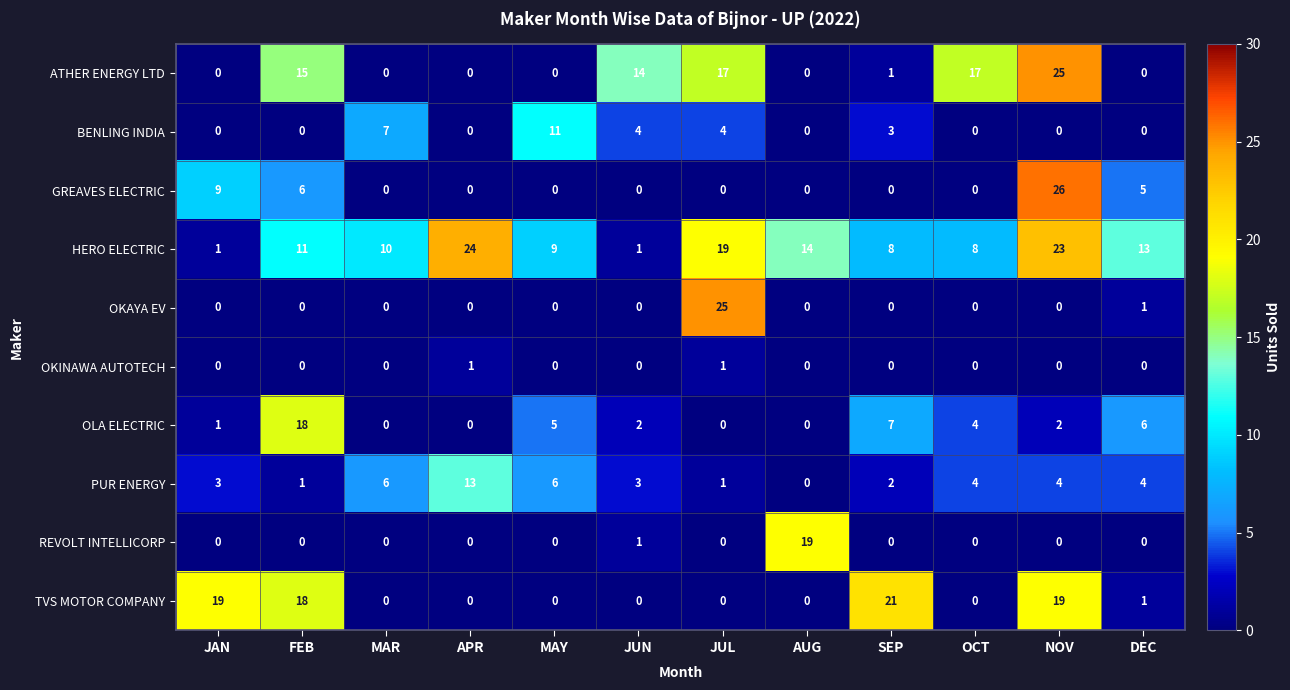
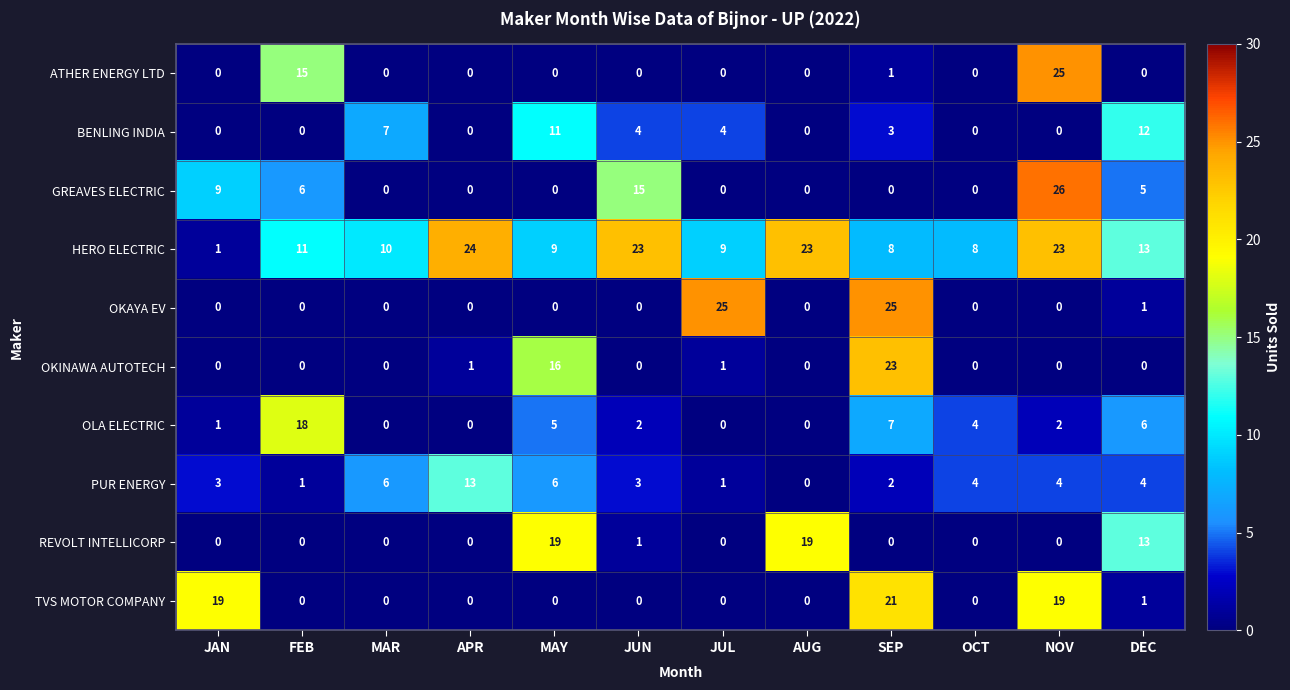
  {
    "ATHER ENERGY LTD": {
      "JAN": 0,
      "FEB": 15,
      "MAR": 0,
      "APR": 0,
      "MAY": 0,
-     "JUN": 14,
-     "JUL": 17,
+     "JUN": 0,
+     "JUL": 0,
      "AUG": 0,
      "SEP": 1,
-     "OCT": 17,
+     "OCT": 0,
      "NOV": 25,
      "DEC": 0
    },
    "BENLING INDIA": {
      "JAN": 0,
      "FEB": 0,
      "MAR": 7,
      "APR": 0,
      "MAY": 11,
      "JUN": 4,
      "JUL": 4,
      "AUG": 0,
      "SEP": 3,
      "OCT": 0,
      "NOV": 0,
-     "DEC": 0
+     "DEC": 12
    },
    "GREAVES ELECTRIC": {
      "JAN": 9,
      "FEB": 6,
      "MAR": 0,
      "APR": 0,
      "MAY": 0,
-     "JUN": 0,
+     "JUN": 15,
      "JUL": 0,
      "AUG": 0,
      "SEP": 0,
      "OCT": 0,
      "NOV": 26,
      "DEC": 5
    },
    "HERO ELECTRIC": {
      "JAN": 1,
      "FEB": 11,
      "MAR": 10,
      "APR": 24,
      "MAY": 9,
-     "JUN": 1,
-     "JUL": 19,
-     "AUG": 14,
+     "JUN": 23,
+     "JUL": 9,
+     "AUG": 23,
      "SEP": 8,
      "OCT": 8,
      "NOV": 23,
      "DEC": 13
    },
    "OKAYA EV": {
      "JAN": 0,
      "FEB": 0,
      "MAR": 0,
      "APR": 0,
      "MAY": 0,
      "JUN": 0,
      "JUL": 25,
      "AUG": 0,
-     "SEP": 0,
+     "SEP": 25,
      "OCT": 0,
      "NOV": 0,
      "DEC": 1
    },
    "OKINAWA AUTOTECH": {
      "JAN": 0,
      "FEB": 0,
      "MAR": 0,
      "APR": 1,
-     "MAY": 0,
+     "MAY": 16,
      "JUN": 0,
      "JUL": 1,
      "AUG": 0,
-     "SEP": 0,
+     "SEP": 23,
      "OCT": 0,
      "NOV": 0,
      "DEC": 0
    },
    "OLA ELECTRIC": {
      "JAN": 1,
      "FEB": 18,
      "MAR": 0,
      "APR": 0,
      "MAY": 5,
      "JUN": 2,
      "JUL": 0,
      "AUG": 0,
      "SEP": 7,
      "OCT": 4,
      "NOV": 2,
      "DEC": 6
    },
    "PUR ENERGY": {
      "JAN": 3,
      "FEB": 1,
      "MAR": 6,
      "APR": 13,
      "MAY": 6,
      "JUN": 3,
      "JUL": 1,
      "AUG": 0,
      "SEP": 2,
      "OCT": 4,
      "NOV": 4,
      "DEC": 4
    },
    "REVOLT INTELLICORP": {
      "JAN": 0,
      "FEB": 0,
      "MAR": 0,
      "APR": 0,
-     "MAY": 0,
+     "MAY": 19,
      "JUN": 1,
      "JUL": 0,
      "AUG": 19,
      "SEP": 0,
      "OCT": 0,
      "NOV": 0,
-     "DEC": 0
+     "DEC": 13
    },
    "TVS MOTOR COMPANY": {
      "JAN": 19,
-     "FEB": 18,
+     "FEB": 0,
      "MAR": 0,
      "APR": 0,
      "MAY": 0,
      "JUN": 0,
      "JUL": 0,
      "AUG": 0,
      "SEP": 21,
      "OCT": 0,
      "NOV": 19,
      "DEC": 1
    }
  }
